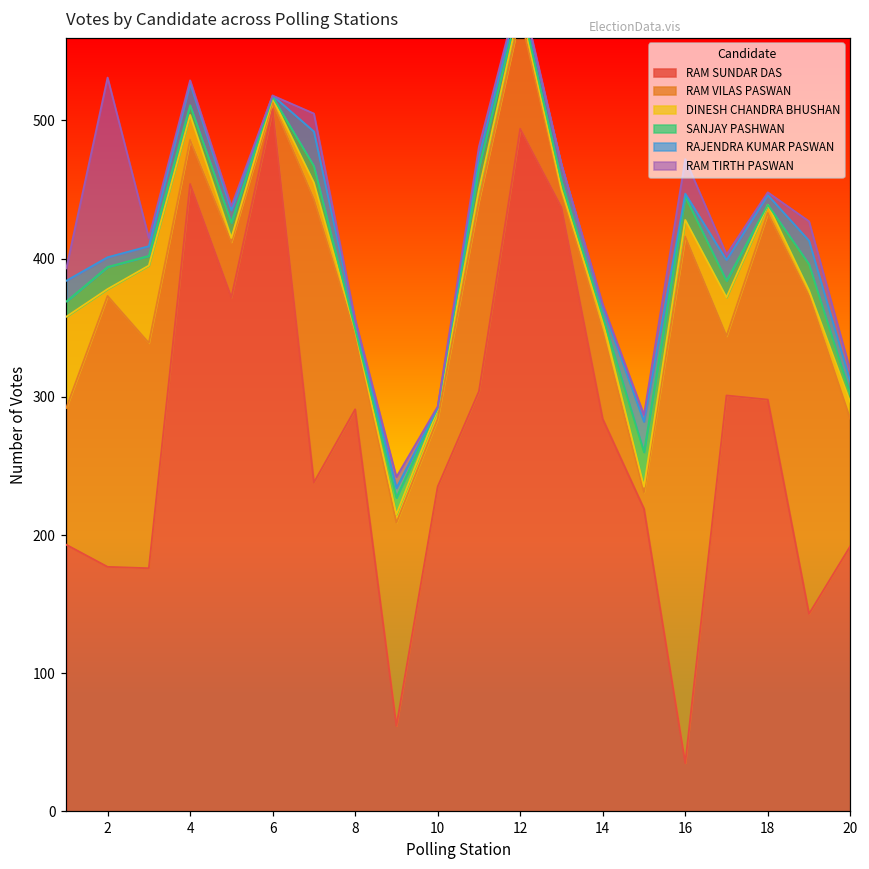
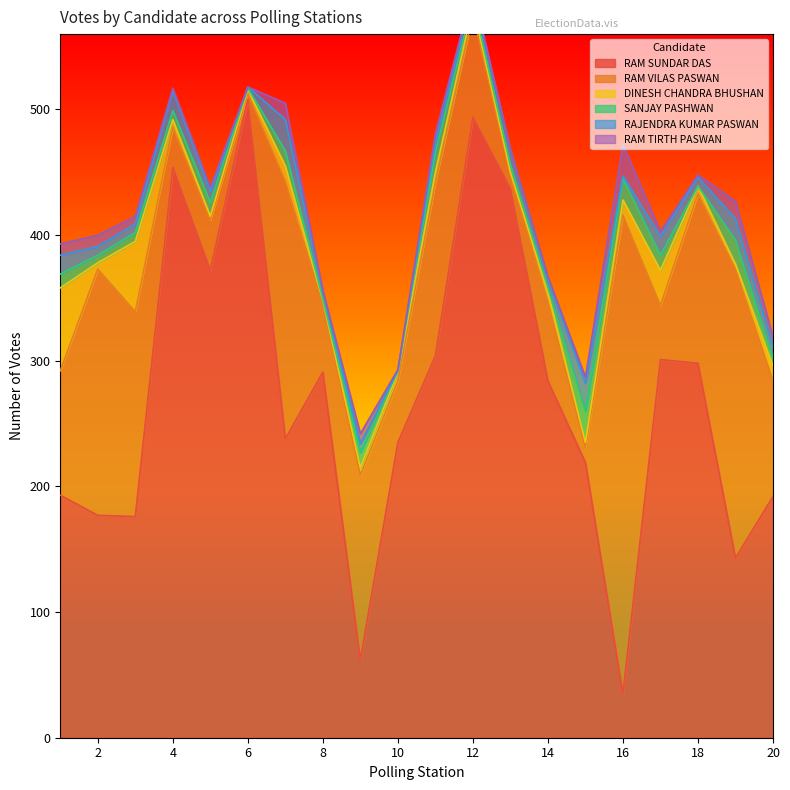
  {
    "DINESH CHANDRA BHUSHAN": {
      "2": 5,
-     "4": 18,
+     "4": 6,
      "14": 8,
      "16": 12,
      "20": 12
    },
    "SANJAY PASHWAN": {
-     "2": 16,
+     "2": 6,
      "4": 7,
      "14": 3,
      "20": 6
    },
    "RAJENDRA KUMAR PASWAN": {
      "2": 7,
      "20": 9
    },
    "RAM TIRTH PASWAN": {
-     "2": 130,
+     "2": 9,
      "20": 8
    }
  }
